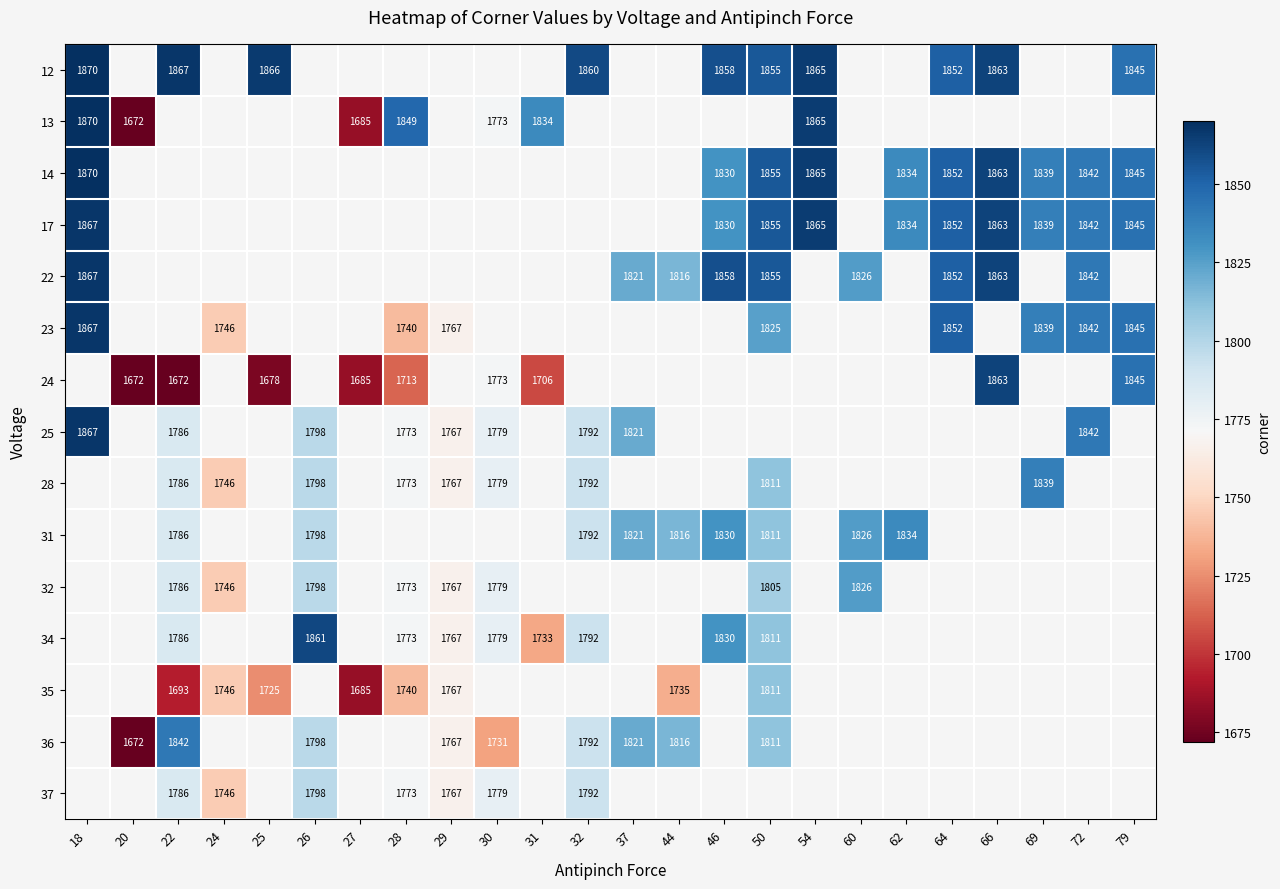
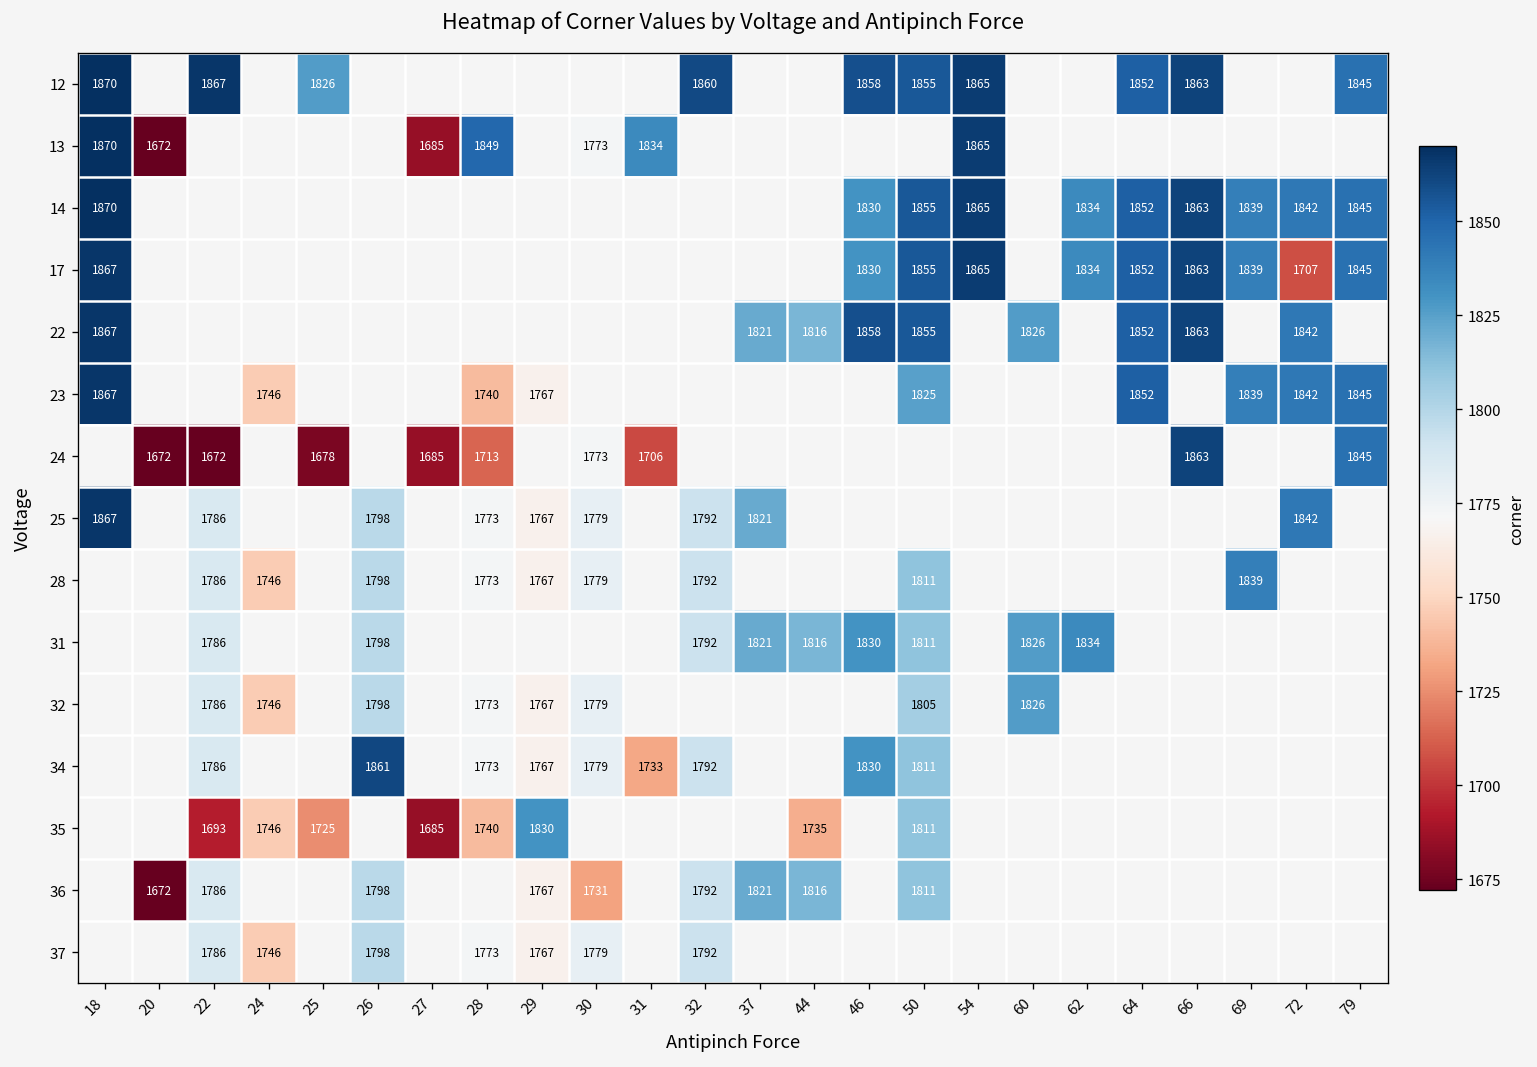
  {
    "12": {
      "18": 1870,
      "22": 1867,
-     "25": 1866,
+     "25": 1826,
      "32": 1860,
      "46": 1858,
      "50": 1855,
      "54": 1865,
      "64": 1852,
      "66": 1863,
      "79": 1845
    },
    "13": {
      "18": 1870,
      "20": 1672,
      "27": 1685,
      "28": 1849,
      "30": 1773,
      "31": 1834,
      "54": 1865
    },
    "14": {
      "18": 1870,
      "46": 1830,
      "50": 1855,
      "54": 1865,
      "62": 1834,
      "64": 1852,
      "66": 1863,
      "69": 1839,
      "72": 1842,
      "79": 1845
    },
    "17": {
      "18": 1867,
      "46": 1830,
      "50": 1855,
      "54": 1865,
      "62": 1834,
      "64": 1852,
      "66": 1863,
      "69": 1839,
-     "72": 1842,
+     "72": 1707,
      "79": 1845
    },
    "22": {
      "18": 1867,
      "37": 1821,
      "44": 1816,
      "46": 1858,
      "50": 1855,
      "60": 1826,
      "64": 1852,
      "66": 1863,
      "72": 1842
    },
    "23": {
      "18": 1867,
      "24": 1746,
      "28": 1740,
      "29": 1767,
      "50": 1825,
      "64": 1852,
      "69": 1839,
      "72": 1842,
      "79": 1845
    },
    "24": {
      "20": 1672,
      "22": 1672,
      "25": 1678,
      "27": 1685,
      "28": 1713,
      "30": 1773,
      "31": 1706,
      "66": 1863,
      "79": 1845
    },
    "25": {
      "18": 1867,
      "22": 1786,
      "26": 1798,
      "28": 1773,
      "29": 1767,
      "30": 1779,
      "32": 1792,
      "37": 1821,
      "72": 1842
    },
    "28": {
      "22": 1786,
      "24": 1746,
      "26": 1798,
      "28": 1773,
      "29": 1767,
      "30": 1779,
      "32": 1792,
      "50": 1811,
      "69": 1839
    },
    "31": {
      "22": 1786,
      "26": 1798,
      "32": 1792,
      "37": 1821,
      "44": 1816,
      "46": 1830,
      "50": 1811,
      "60": 1826,
      "62": 1834
    },
    "32": {
      "22": 1786,
      "24": 1746,
      "26": 1798,
      "28": 1773,
      "29": 1767,
      "30": 1779,
      "50": 1805,
      "60": 1826
    },
    "34": {
      "22": 1786,
      "26": 1861,
      "28": 1773,
      "29": 1767,
      "30": 1779,
      "31": 1733,
      "32": 1792,
      "46": 1830,
      "50": 1811
    },
    "35": {
      "22": 1693,
      "24": 1746,
      "25": 1725,
      "27": 1685,
      "28": 1740,
-     "29": 1767,
+     "29": 1830,
      "44": 1735,
      "50": 1811
    },
    "36": {
      "20": 1672,
-     "22": 1842,
+     "22": 1786,
      "26": 1798,
      "29": 1767,
      "30": 1731,
      "32": 1792,
      "37": 1821,
      "44": 1816,
      "50": 1811
    },
    "37": {
      "22": 1786,
      "24": 1746,
      "26": 1798,
      "28": 1773,
      "29": 1767,
      "30": 1779,
      "32": 1792
    }
  }
